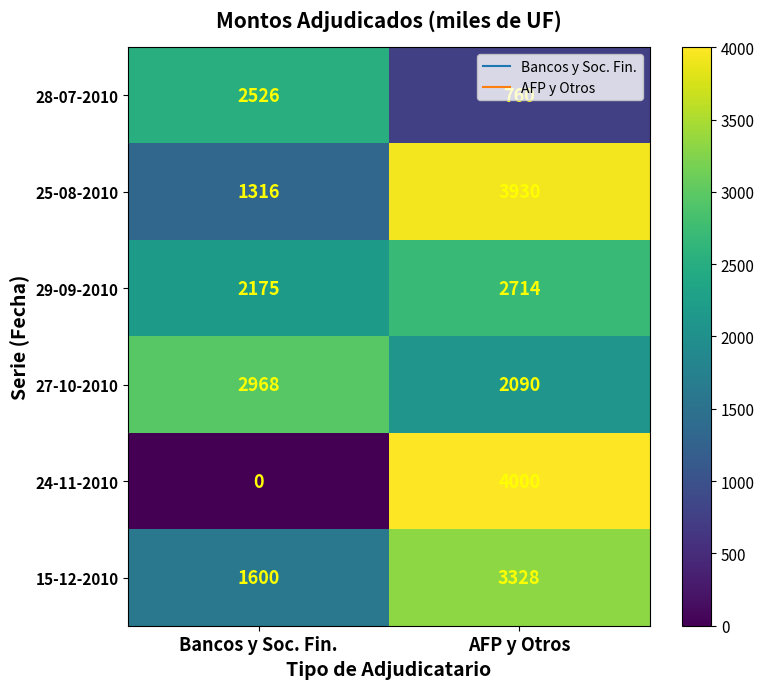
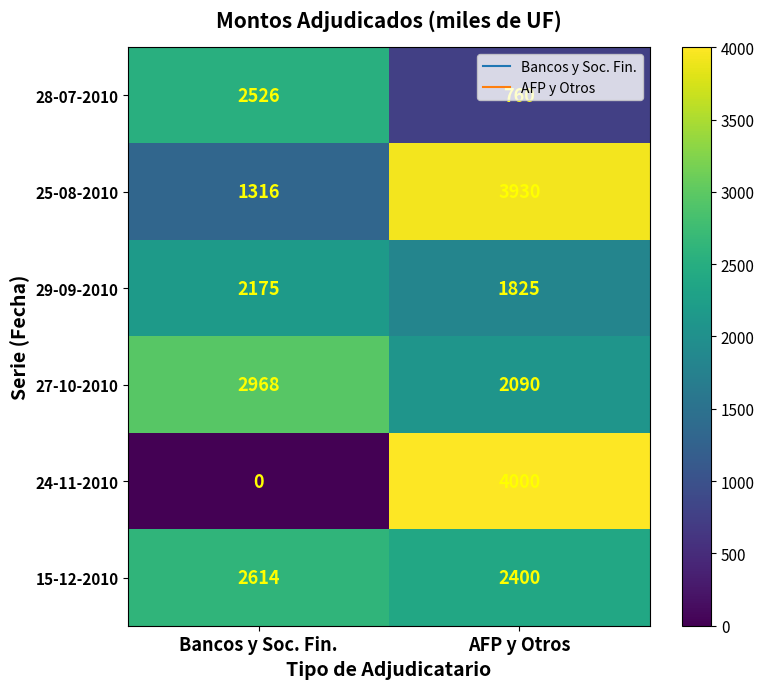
  {
    "28-07-2010": {
      "Bancos y Soc. Fin.": 2526
    },
    "25-08-2010": {
      "Bancos y Soc. Fin.": 1316
    },
    "29-09-2010": {
      "Bancos y Soc. Fin.": 2175,
-     "AFP y Otros": 2714
+     "AFP y Otros": 1825
    },
    "27-10-2010": {
      "Bancos y Soc. Fin.": 2968,
      "AFP y Otros": 2090
    },
    "24-11-2010": {
      "Bancos y Soc. Fin.": 0
    },
    "15-12-2010": {
-     "Bancos y Soc. Fin.": 1600,
-     "AFP y Otros": 3328
+     "Bancos y Soc. Fin.": 2614,
+     "AFP y Otros": 2400
    }
  }
